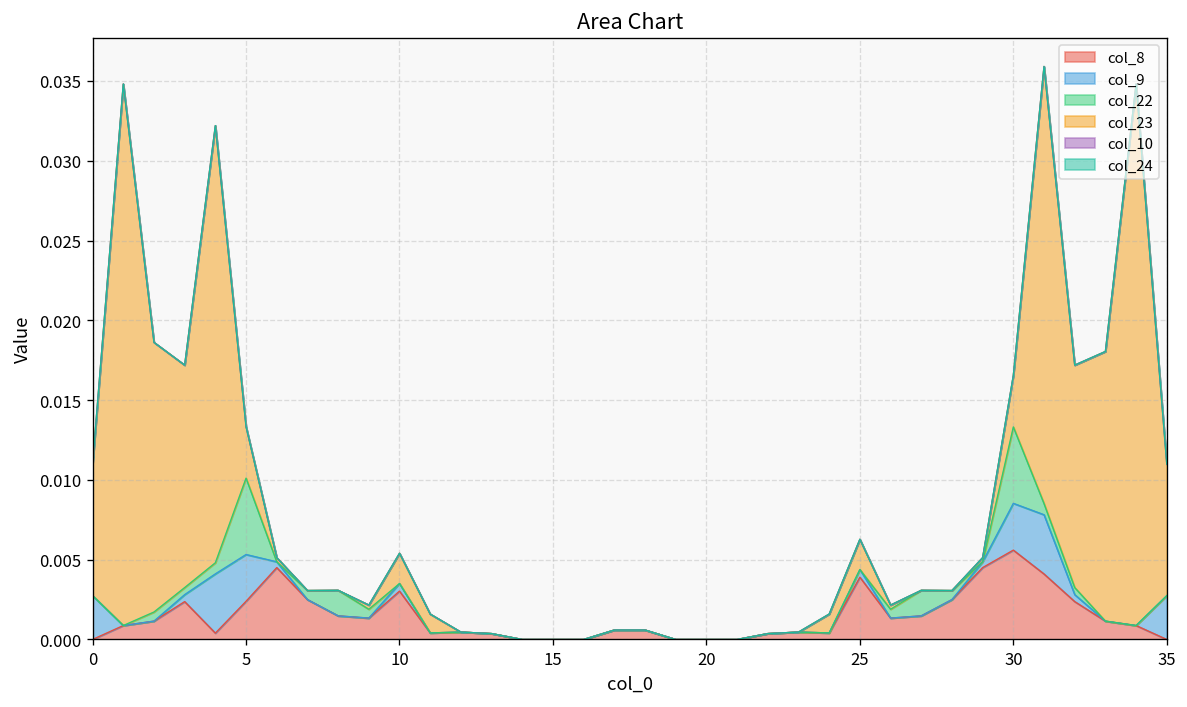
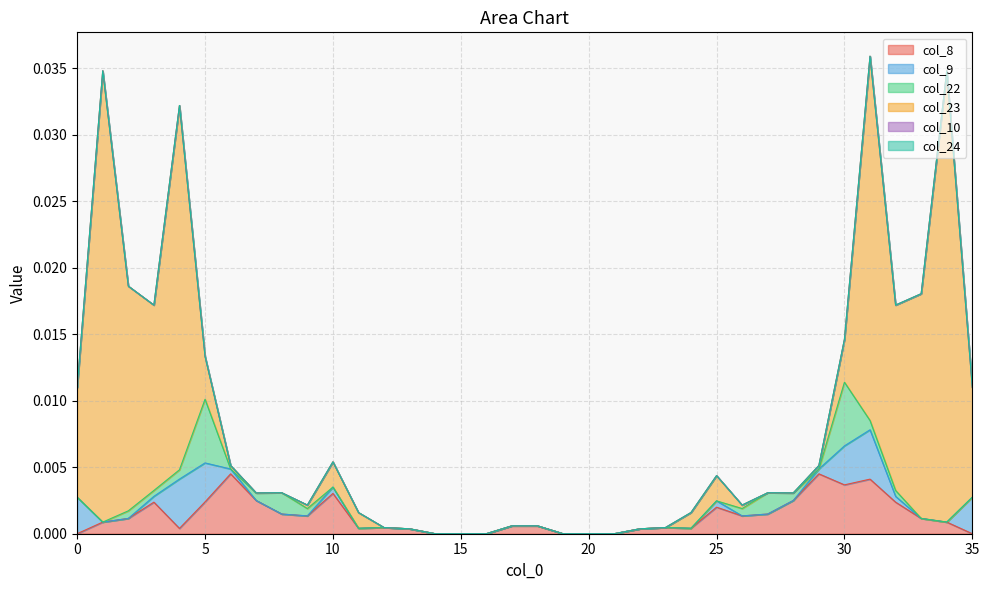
  {
    "col_8": {
      "0": 0.0000,
      "5": 0.0024,
      "10": 0.0030,
-     "25": 0.0039,
-     "30": 0.0056,
+     "25": 0.0020,
+     "30": 0.0037,
      "35": 0.0000
    }
  }
